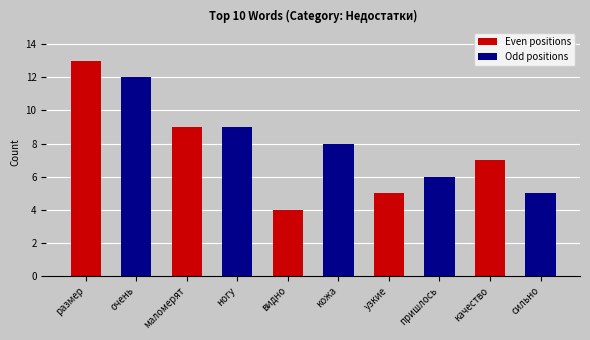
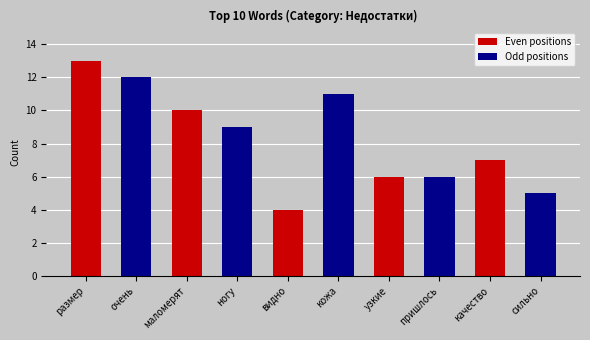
  {
    "размер": 13,
    "очень": 12,
-   "маломерят": 9,
+   "маломерят": 10,
    "ногу": 9,
    "видно": 4,
-   "кожа": 8,
-   "узкие": 5,
+   "кожа": 11,
+   "узкие": 6,
    "пришлось": 6,
    "качество": 7,
    "сильно": 5
  }
